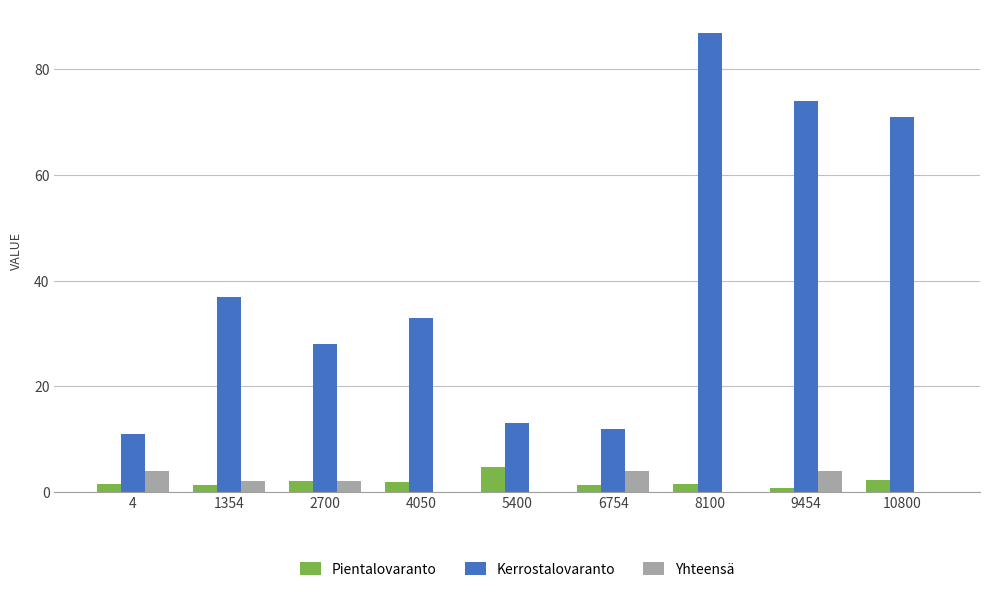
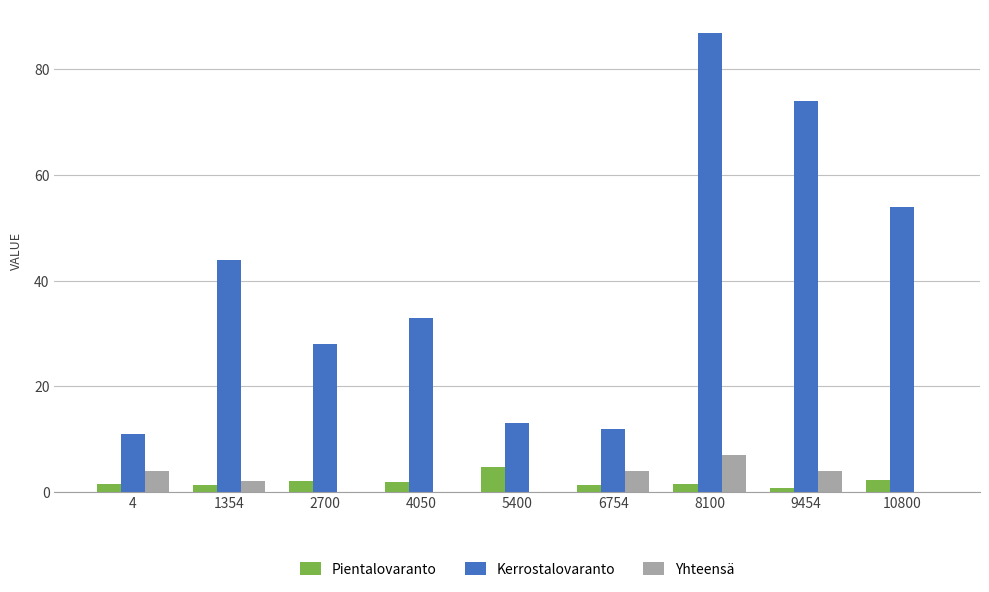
  {
    "Pientalovaranto": {
      "4": 2,
      "1354": 1,
      "2700": 2,
      "4050": 2,
      "5400": 5,
      "6754": 1,
      "8100": 2,
      "9454": 1,
      "10800": 2
    },
    "Kerrostalovaranto": {
      "4": 11,
-     "1354": 37,
+     "1354": 44,
      "2700": 28,
      "4050": 33,
      "5400": 13,
      "6754": 12,
      "8100": 87,
      "9454": 74,
-     "10800": 71
+     "10800": 54
    },
    "Yhteensä": {
      "4": 4,
      "1354": 2,
-     "2700": 2,
+     "2700": 0,
      "4050": 0,
      "5400": 0,
      "6754": 4,
-     "8100": 0,
+     "8100": 7,
      "9454": 4,
      "10800": 0
    }
  }
